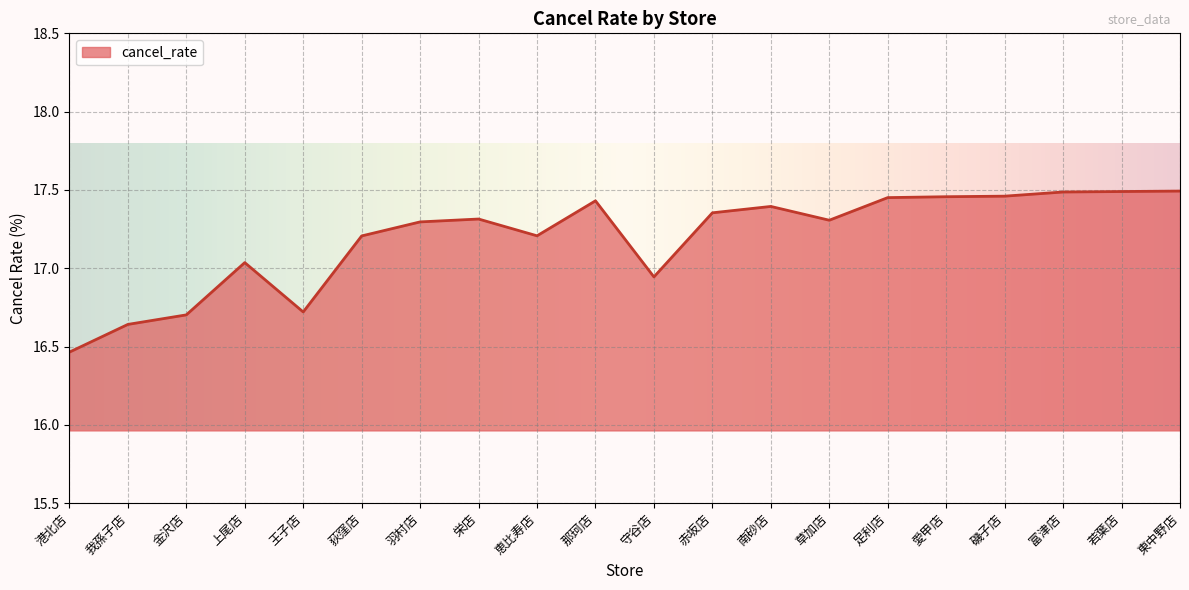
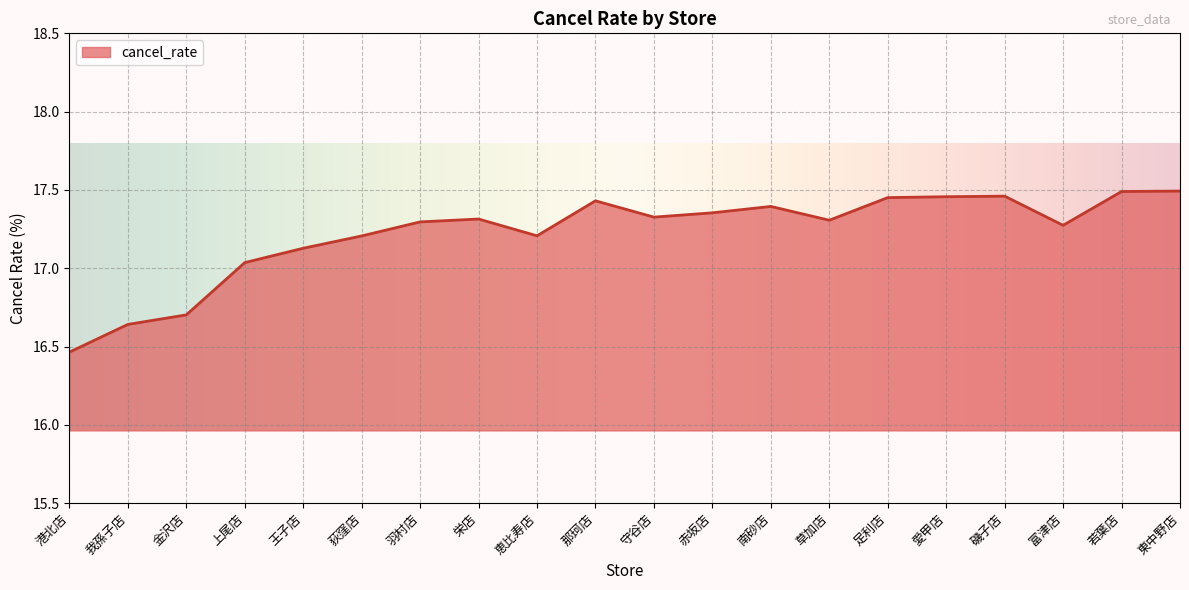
  {
    "港北店": 16.46,
    "我孫子店": 16.64,
    "金沢店": 16.70,
    "上尾店": 17.04,
-   "王子店": 16.72,
+   "王子店": 17.13,
    "荻窪店": 17.21,
    "羽村店": 17.30,
    "栄店": 17.31,
    "恵比寿店": 17.21,
    "那珂店": 17.43,
-   "守谷店": 16.94,
+   "守谷店": 17.33,
    "赤坂店": 17.35,
    "南砂店": 17.39,
    "草加店": 17.31,
    "足利店": 17.45,
    "愛甲店": 17.46,
    "磯子店": 17.46,
-   "富津店": 17.49,
+   "富津店": 17.27,
    "若葉店": 17.49,
    "東中野店": 17.49
  }
